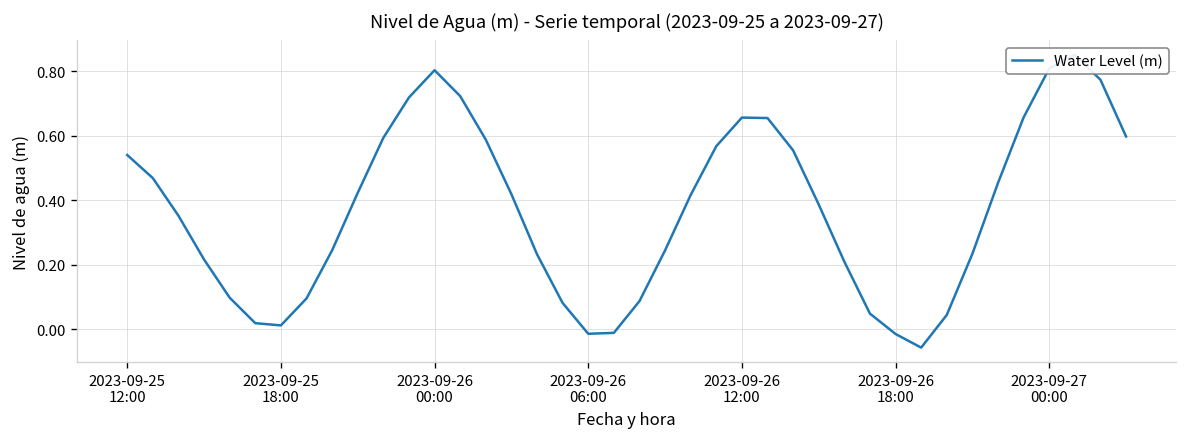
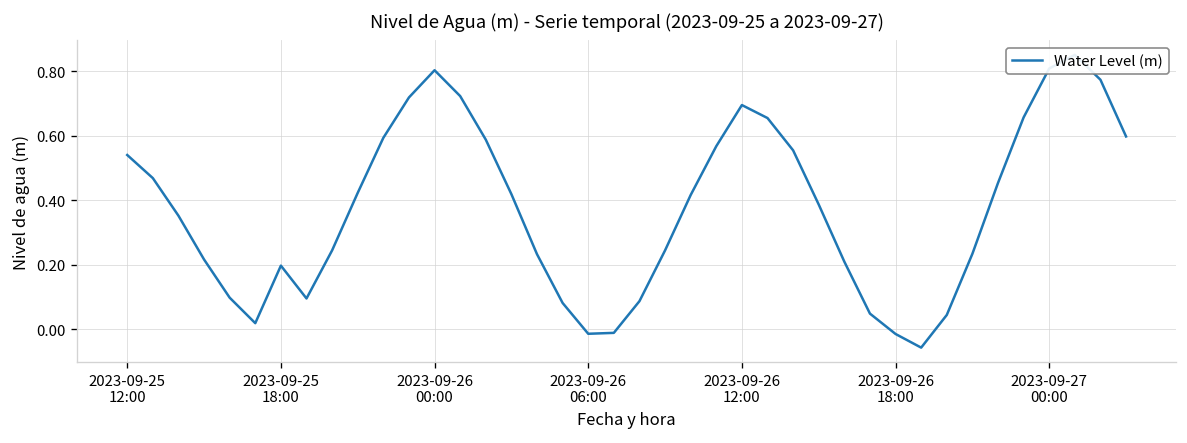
  {
    "2023-09-25 12:00": 0.54,
-   "2023-09-25 18:00": 0.01,
+   "2023-09-25 18:00": 0.20,
    "2023-09-26 00:00": 0.80,
    "2023-09-26 06:00": -0.01,
-   "2023-09-26 12:00": 0.66,
+   "2023-09-26 12:00": 0.69,
    "2023-09-26 18:00": -0.02
  }
